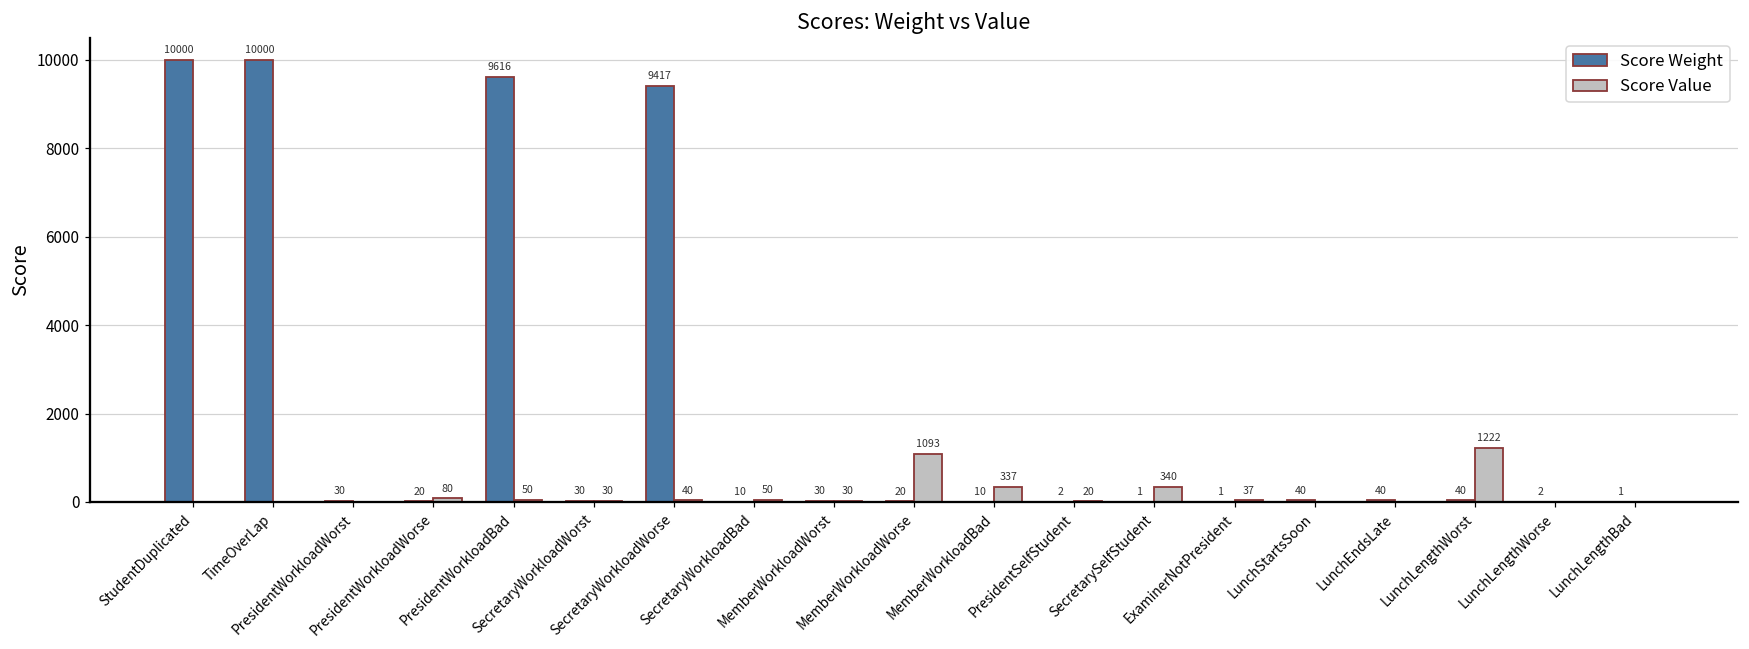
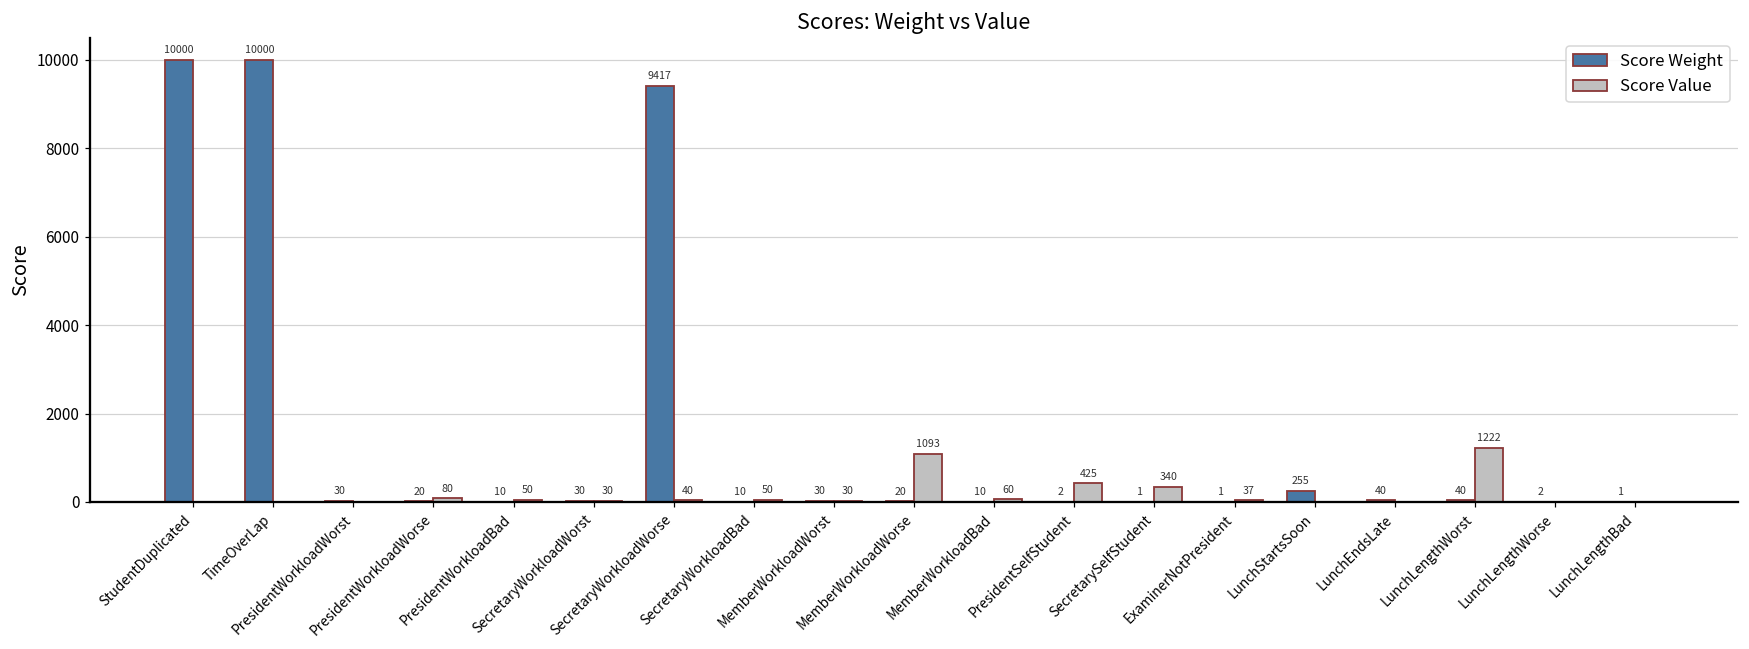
  {
    "Score Weight": {
      "StudentDuplicated": 10000,
      "TimeOverLap": 10000,
      "PresidentWorkloadWorst": 30,
      "PresidentWorkloadWorse": 20,
-     "PresidentWorkloadBad": 9616,
+     "PresidentWorkloadBad": 10,
      "SecretaryWorkloadWorst": 30,
      "SecretaryWorkloadWorse": 9417,
      "SecretaryWorkloadBad": 10,
      "MemberWorkloadWorst": 30,
      "MemberWorkloadWorse": 20,
      "MemberWorkloadBad": 10,
      "PresidentSelfStudent": 2,
      "SecretarySelfStudent": 1,
      "ExaminerNotPresident": 1,
-     "LunchStartsSoon": 40,
+     "LunchStartsSoon": 255,
      "LunchEndsLate": 40,
      "LunchLengthWorst": 40,
      "LunchLengthWorse": 2,
      "LunchLengthBad": 1
    },
    "Score Value": {
      "PresidentWorkloadWorse": 80,
      "PresidentWorkloadBad": 50,
      "SecretaryWorkloadWorst": 30,
      "SecretaryWorkloadWorse": 40,
      "SecretaryWorkloadBad": 50,
      "MemberWorkloadWorst": 30,
      "MemberWorkloadWorse": 1093,
-     "MemberWorkloadBad": 337,
-     "PresidentSelfStudent": 20,
+     "MemberWorkloadBad": 60,
+     "PresidentSelfStudent": 425,
      "SecretarySelfStudent": 340,
      "ExaminerNotPresident": 37,
      "LunchLengthWorst": 1222
    }
  }
